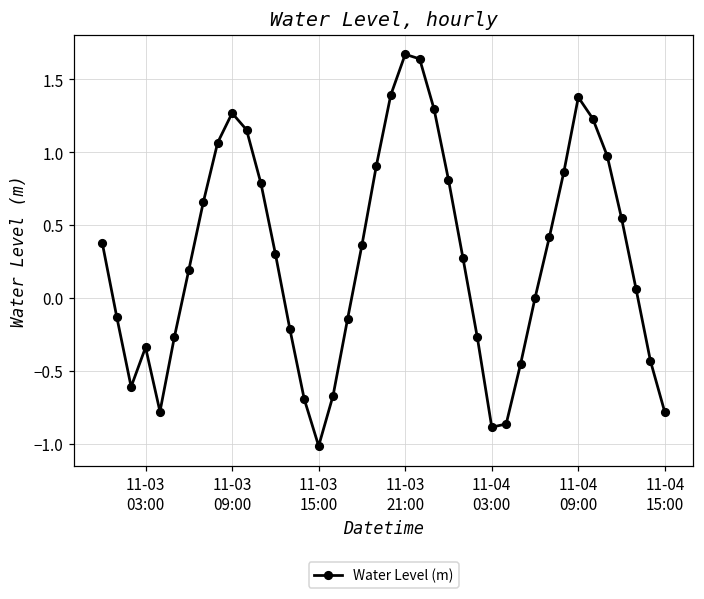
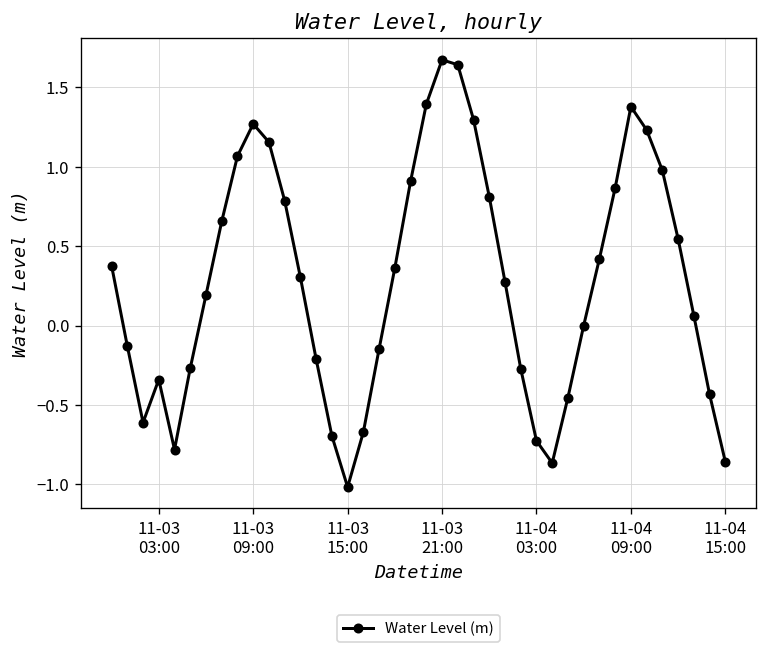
  {
    "11-03 03:00": -0.34,
    "11-03 09:00": 1.27,
    "11-03 15:00": -1.02,
    "11-03 21:00": 1.67,
-   "11-04 03:00": -0.89,
+   "11-04 03:00": -0.73,
    "11-04 09:00": 1.38,
-   "11-04 15:00": -0.79
+   "11-04 15:00": -0.86
  }
